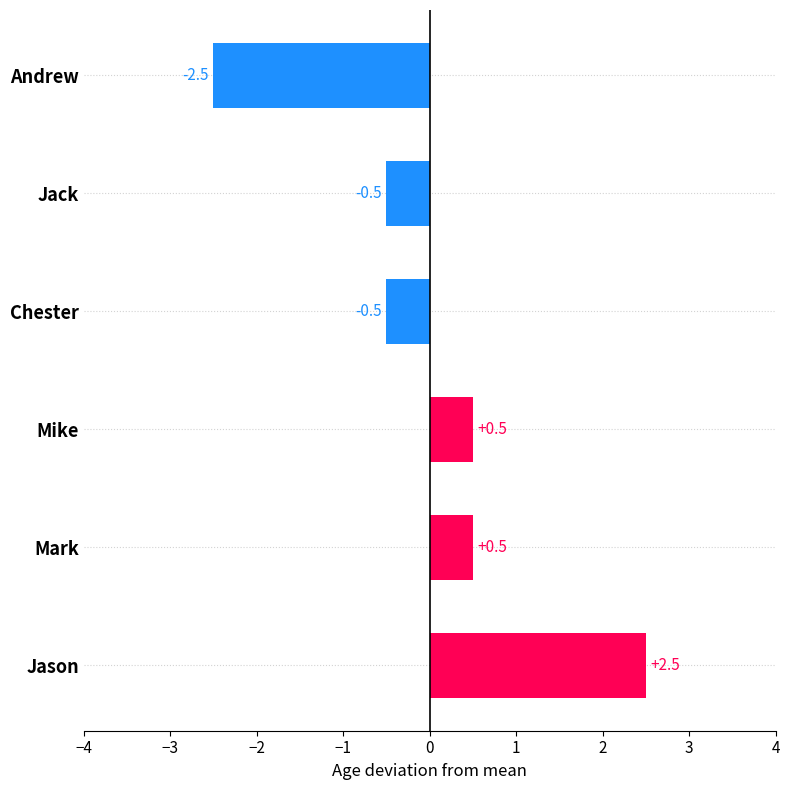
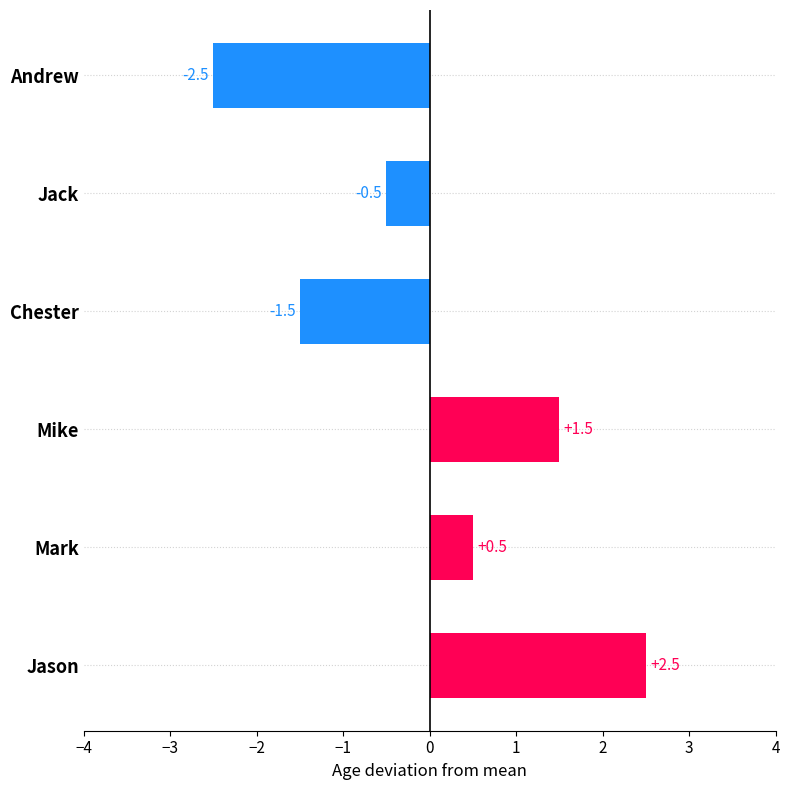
  {
    "Andrew": "-2.5",
    "Jack": "-0.5",
-   "Chester": "-0.5",
-   "Mike": "+0.5",
+   "Chester": "-1.5",
+   "Mike": "+1.5",
    "Mark": "+0.5",
    "Jason": "+2.5"
  }
